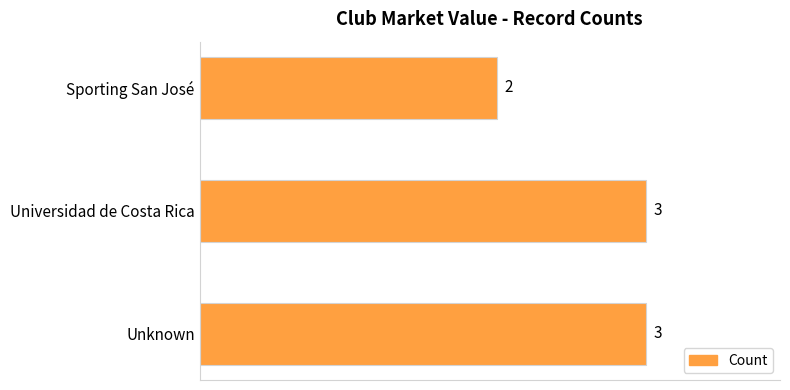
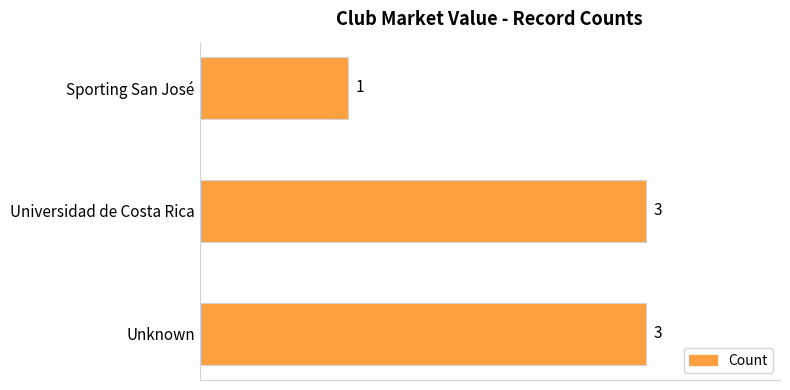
  {
-   "Sporting San José": 2,
+   "Sporting San José": 1,
    "Universidad de Costa Rica": 3,
    "Unknown": 3
  }
